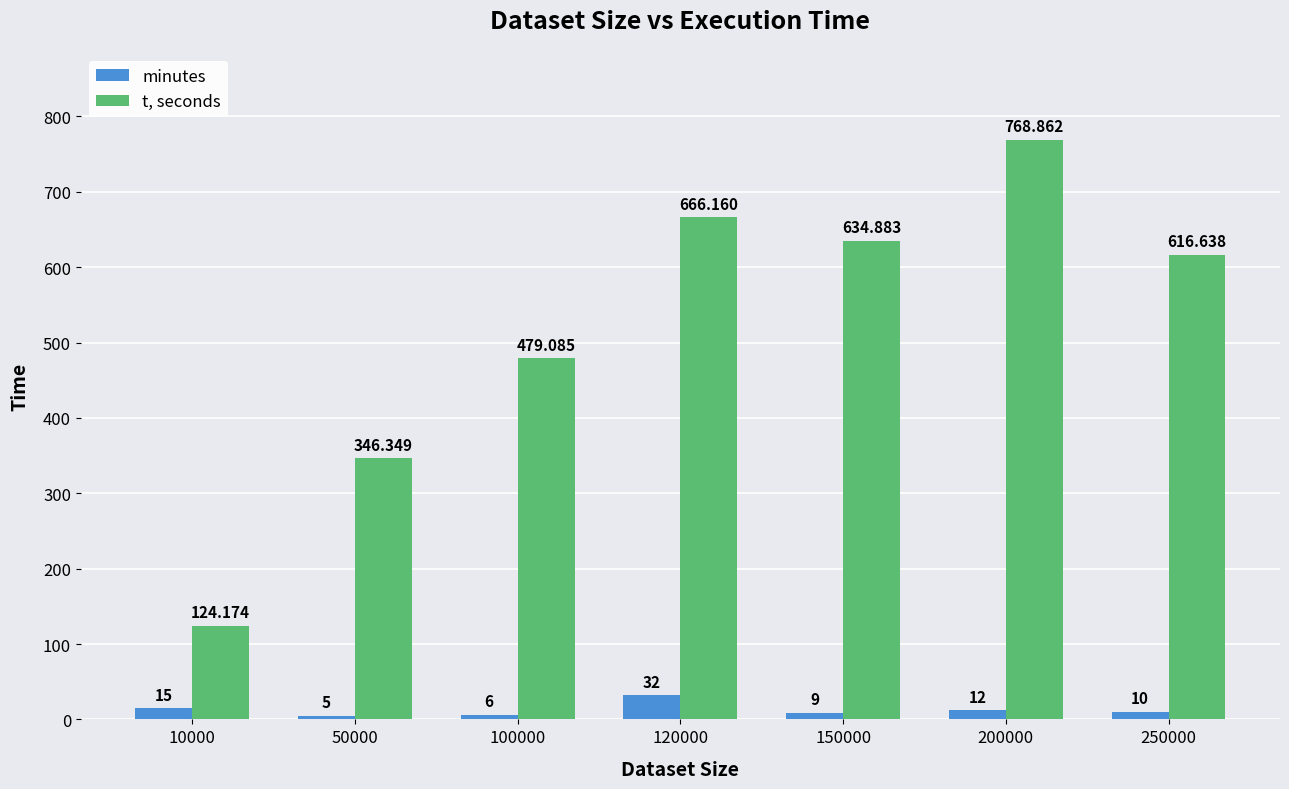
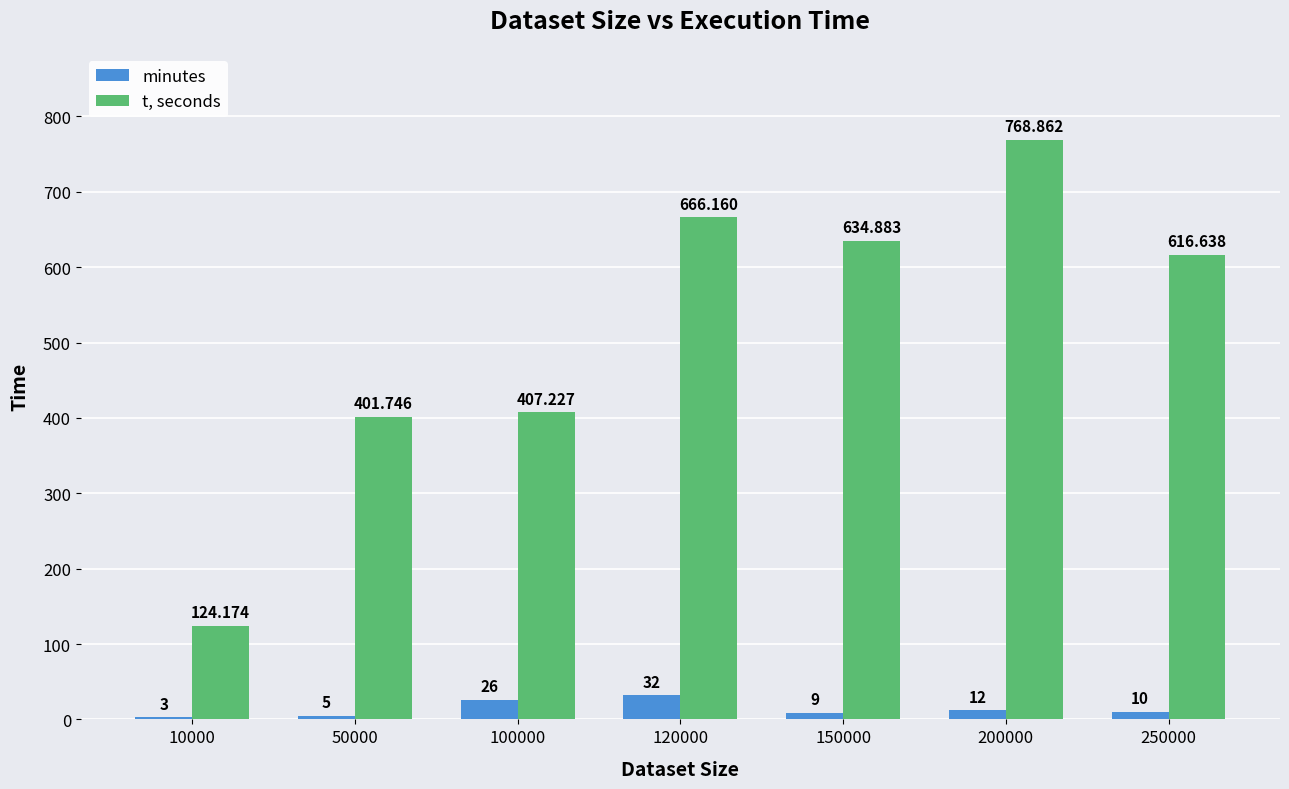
  {
    "minutes": {
-     "10000": 15,
+     "10000": 3,
      "50000": 5,
-     "100000": 6,
+     "100000": 26,
      "120000": 32,
      "150000": 9,
      "200000": 12,
      "250000": 10
    },
    "t, seconds": {
      "10000": 124.174,
-     "50000": 346.349,
-     "100000": 479.085,
+     "50000": 401.746,
+     "100000": 407.227,
      "120000": 666.160,
      "150000": 634.883,
      "200000": 768.862,
      "250000": 616.638
    }
  }
